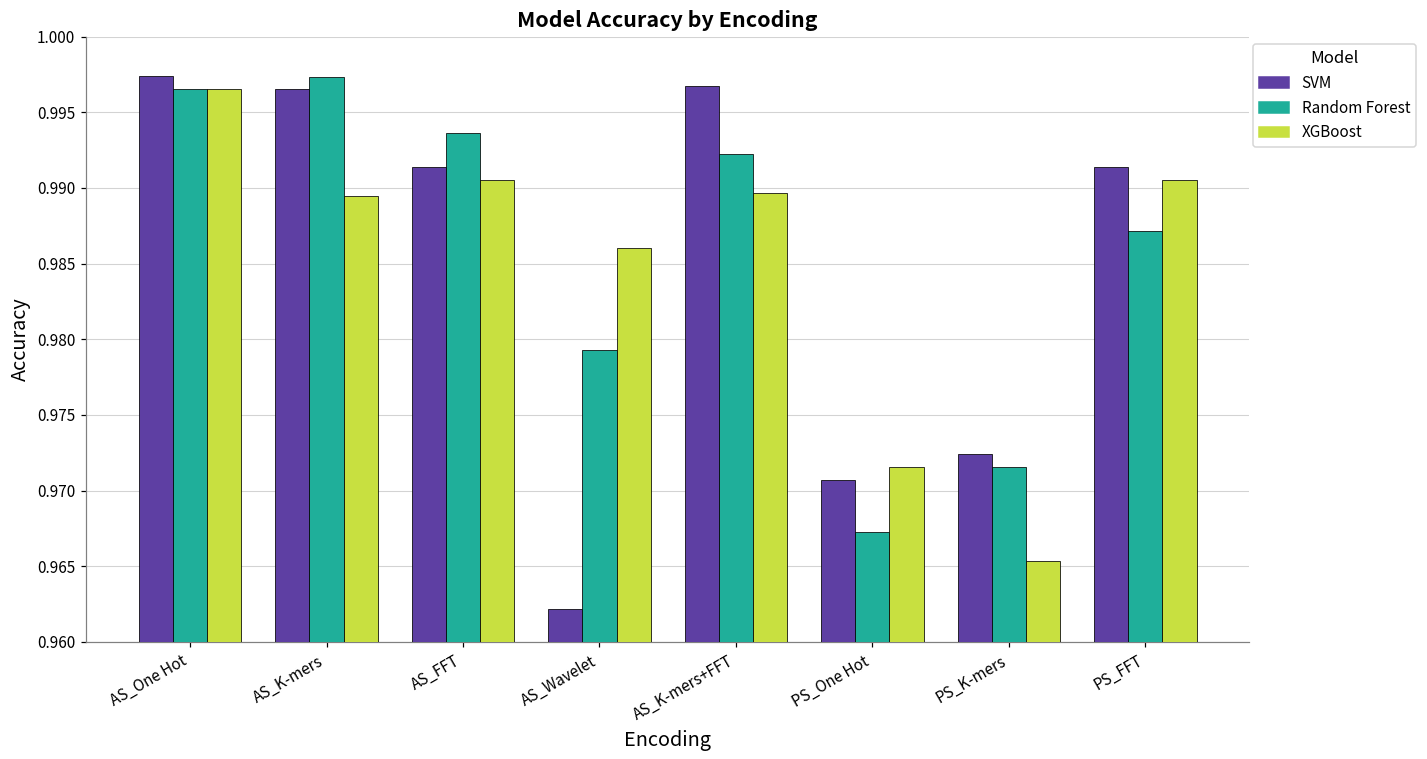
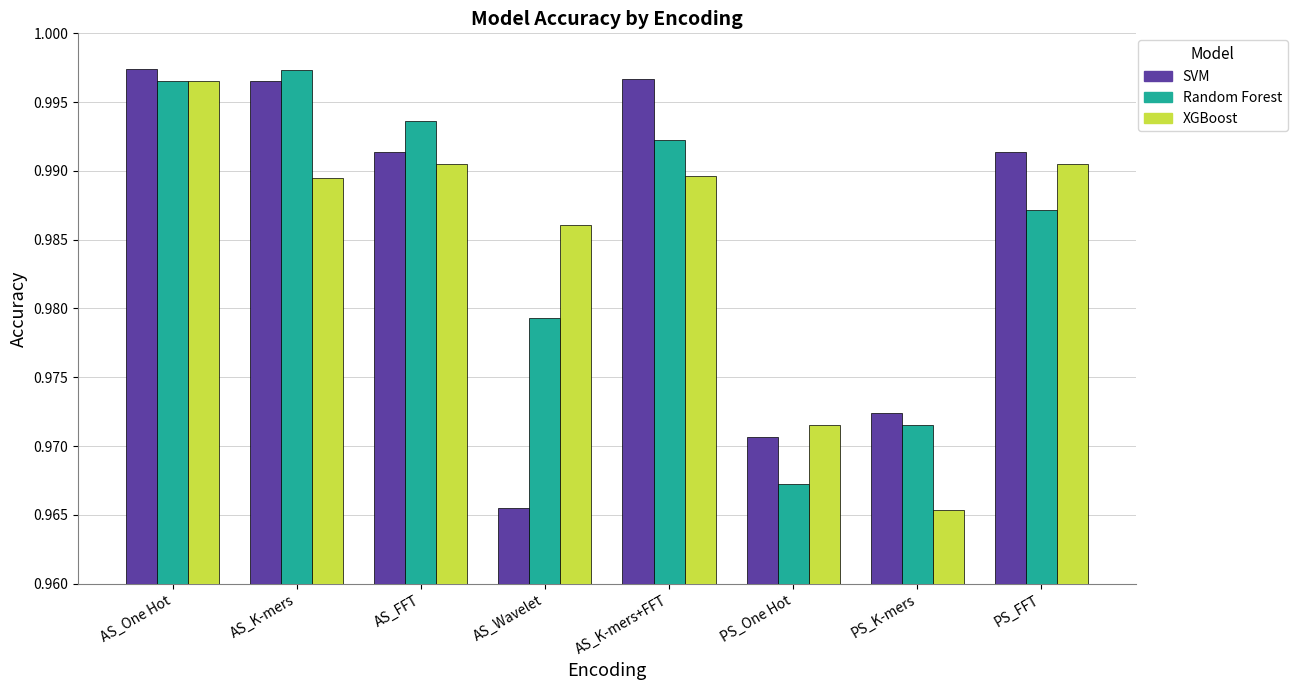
  {
    "SVM": {
      "AS_One Hot": 0.9974,
      "AS_K-mers": 0.9966,
      "AS_FFT": 0.9914,
-     "AS_Wavelet": 0.9621,
+     "AS_Wavelet": 0.9655,
      "AS_K-mers+FFT": 0.9967,
      "PS_One Hot": 0.9707,
      "PS_K-mers": 0.9724,
      "PS_FFT": 0.9914
    },
    "Random Forest": {
      "AS_One Hot": 0.9966,
      "AS_K-mers": 0.9973,
      "AS_FFT": 0.9936,
      "AS_Wavelet": 0.9793,
      "AS_K-mers+FFT": 0.9922,
      "PS_One Hot": 0.9672,
      "PS_K-mers": 0.9716,
      "PS_FFT": 0.9872
    },
    "XGBoost": {
      "AS_One Hot": 0.9966,
      "AS_K-mers": 0.9895,
      "AS_FFT": 0.9905,
      "AS_Wavelet": 0.9861,
      "AS_K-mers+FFT": 0.9897,
      "PS_One Hot": 0.9716,
      "PS_K-mers": 0.9653,
      "PS_FFT": 0.9905
    }
  }
